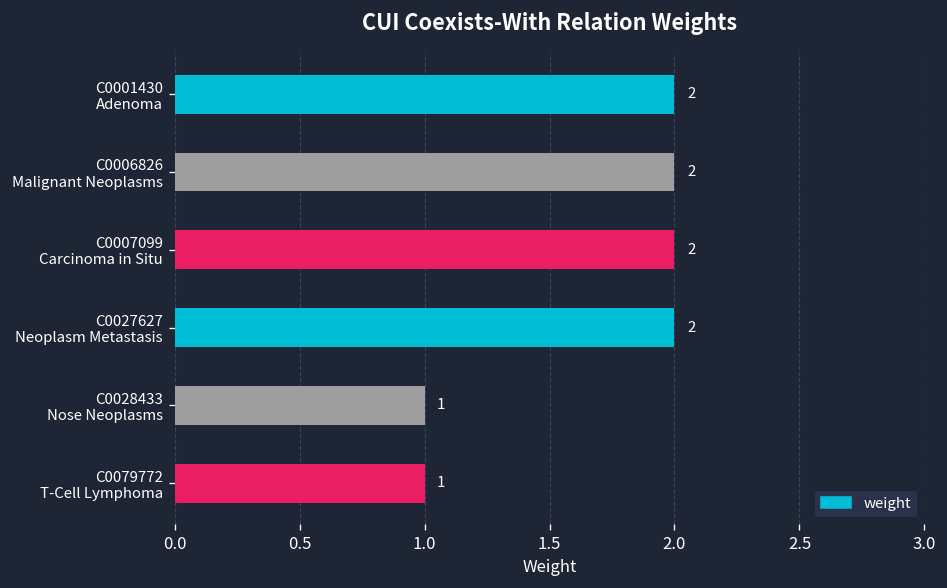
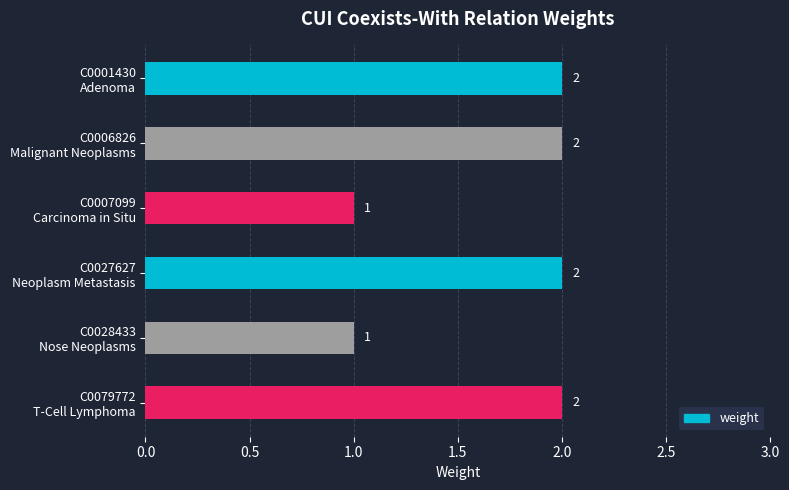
  {
    "C0001430 Adenoma": 2,
    "C0006826 Malignant Neoplasms": 2,
-   "C0007099 Carcinoma in Situ": 2,
+   "C0007099 Carcinoma in Situ": 1,
    "C0027627 Neoplasm Metastasis": 2,
    "C0028433 Nose Neoplasms": 1,
-   "C0079772 T-Cell Lymphoma": 1
+   "C0079772 T-Cell Lymphoma": 2
  }
